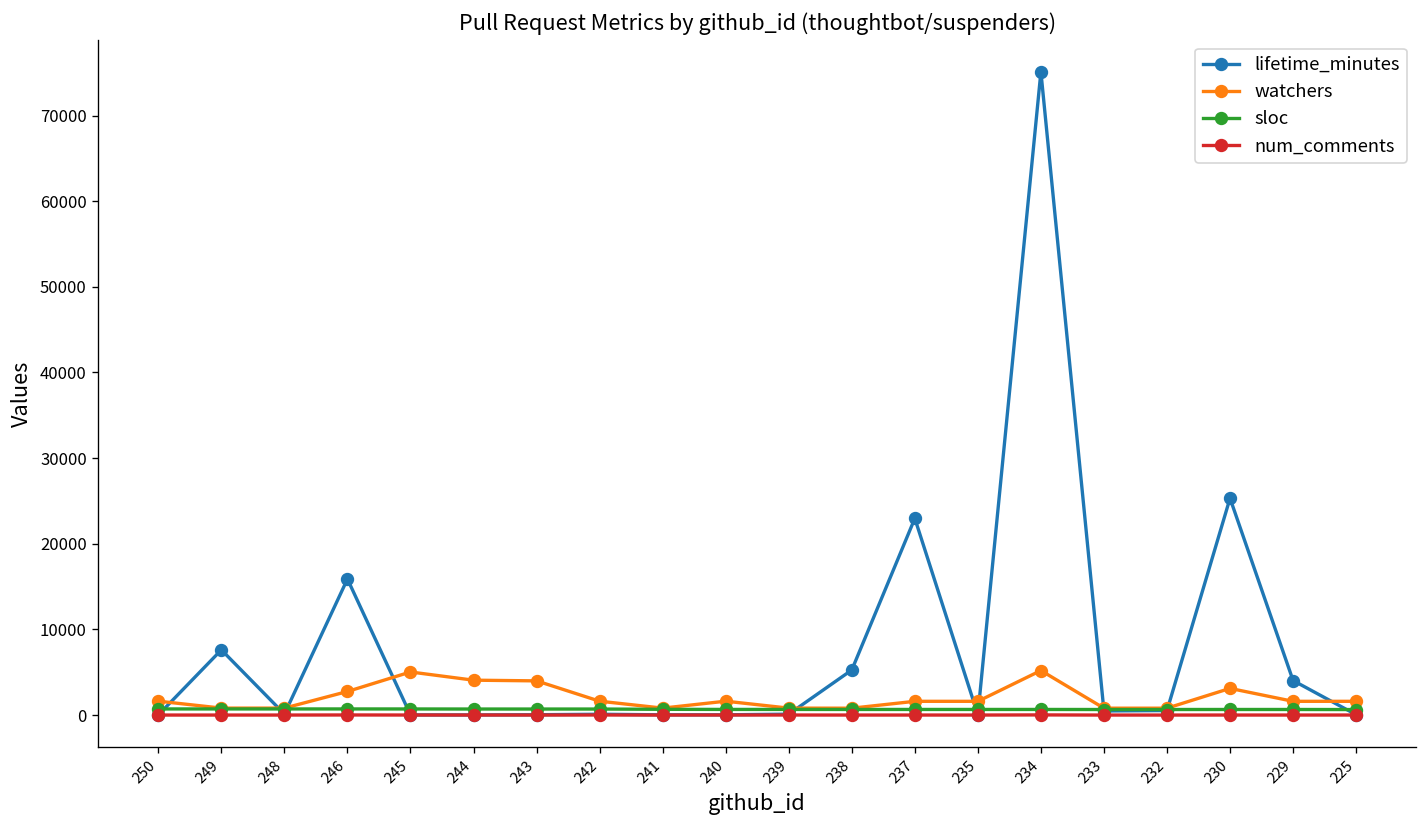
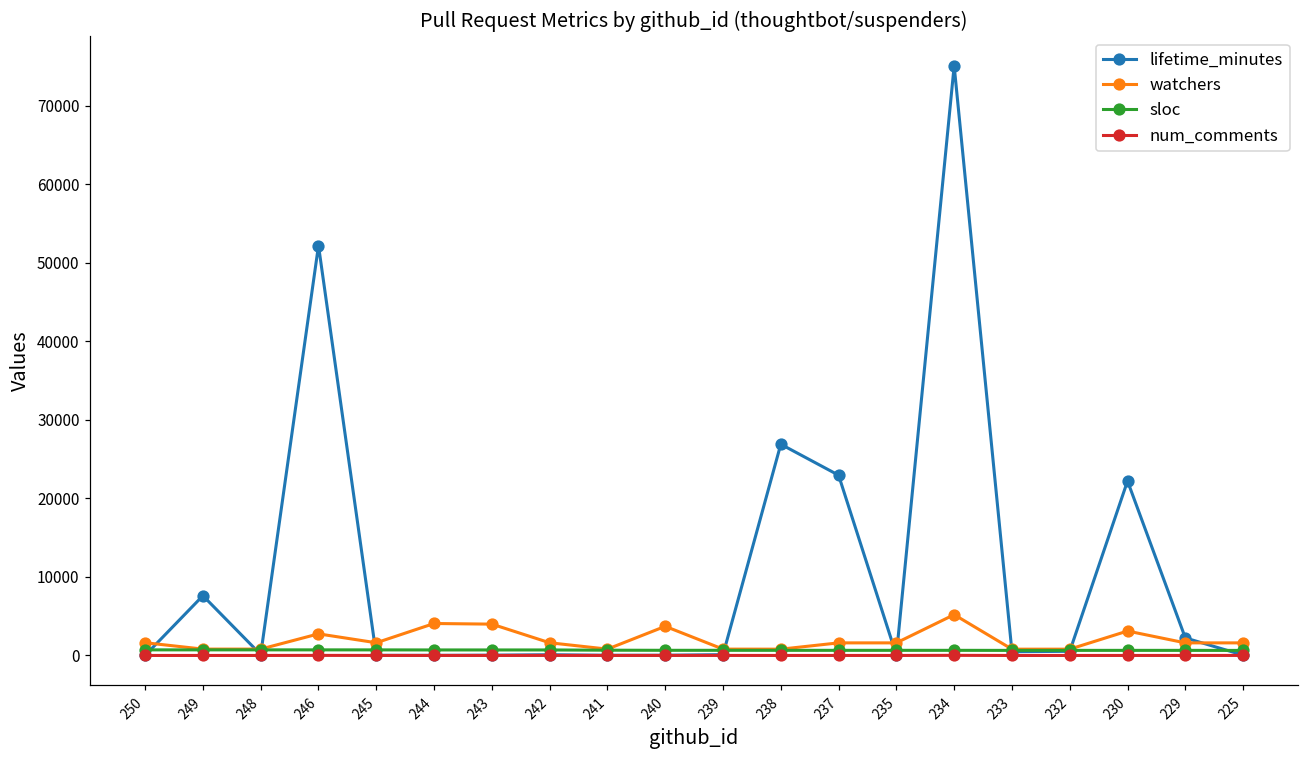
  {
    "lifetime_minutes": {
      "249": 8000,
-     "246": 16000,
-     "238": 5000,
+     "246": 52000,
+     "238": 27000,
      "237": 23000,
      "234": 75000,
-     "230": 25000,
-     "229": 4000
+     "230": 22000,
+     "229": 2000
    },
    "watchers": {
      "250": 2000,
      "246": 3000,
-     "245": 5000,
+     "245": 2000,
      "244": 4000,
      "243": 4000,
      "242": 2000,
-     "240": 2000,
+     "240": 4000,
      "237": 2000,
      "235": 2000,
      "234": 5000,
      "230": 3000,
      "229": 2000,
      "225": 2000
    },
    "sloc": {
      "250": 1000,
      "246": 1000,
      "245": 1000,
      "244": 1000,
      "243": 1000,
      "242": 1000,
      "240": 1000,
      "237": 1000,
      "235": 1000,
      "234": 1000,
      "230": 1000,
      "229": 1000,
      "225": 1000
    },
    "num_comments": {
      "249": 0,
      "246": 0,
      "238": 0,
      "237": 0,
      "234": 0,
      "233": 0,
      "232": 0,
      "230": 0,
      "229": 0
    }
  }
